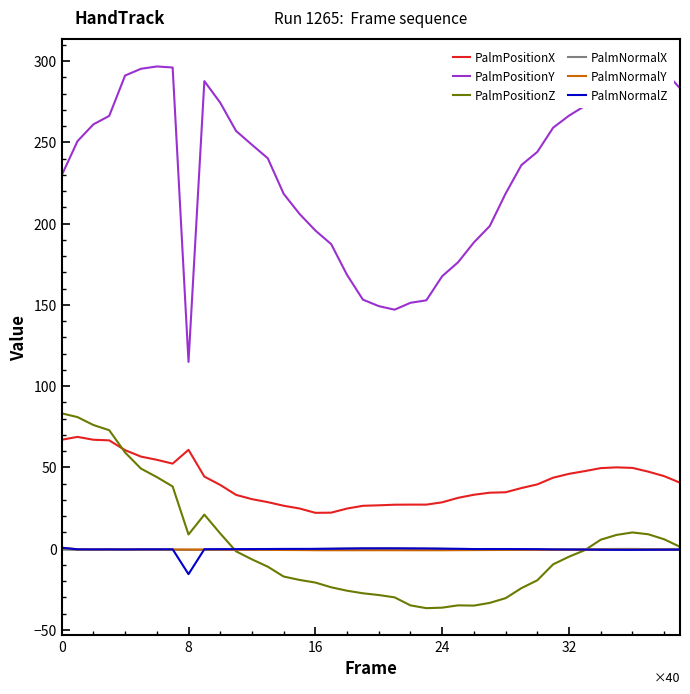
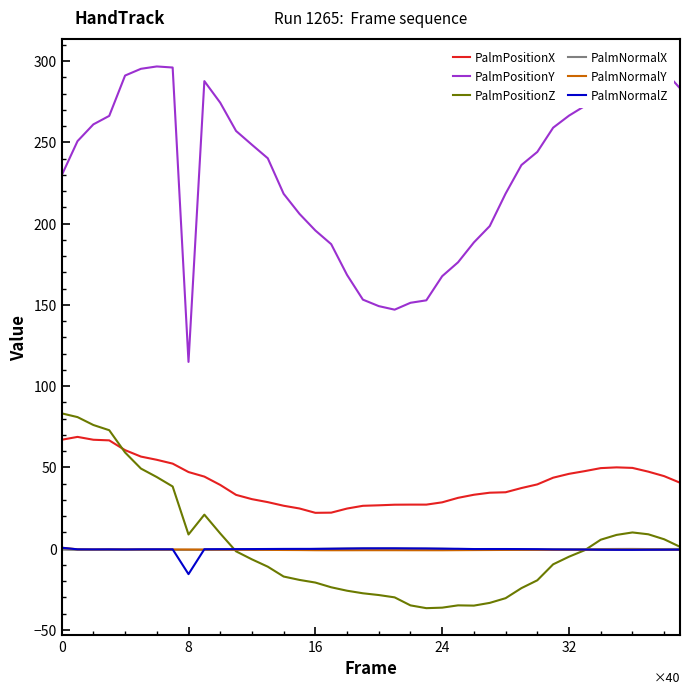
  {
    "PalmPositionX": {
      "0": 67,
-     "8": 61,
+     "8": 47,
      "16": 22,
      "24": 28,
      "32": 46
    },
    "PalmPositionY": {
      "0": 230,
      "8": 115,
      "16": 196,
      "24": 168,
      "32": 266
    },
    "PalmPositionZ": {
      "0": 83,
      "8": 9,
      "16": -21,
      "24": -36,
      "32": -5
    },
    "PalmNormalZ": {
      "8": -16
    }
  }
